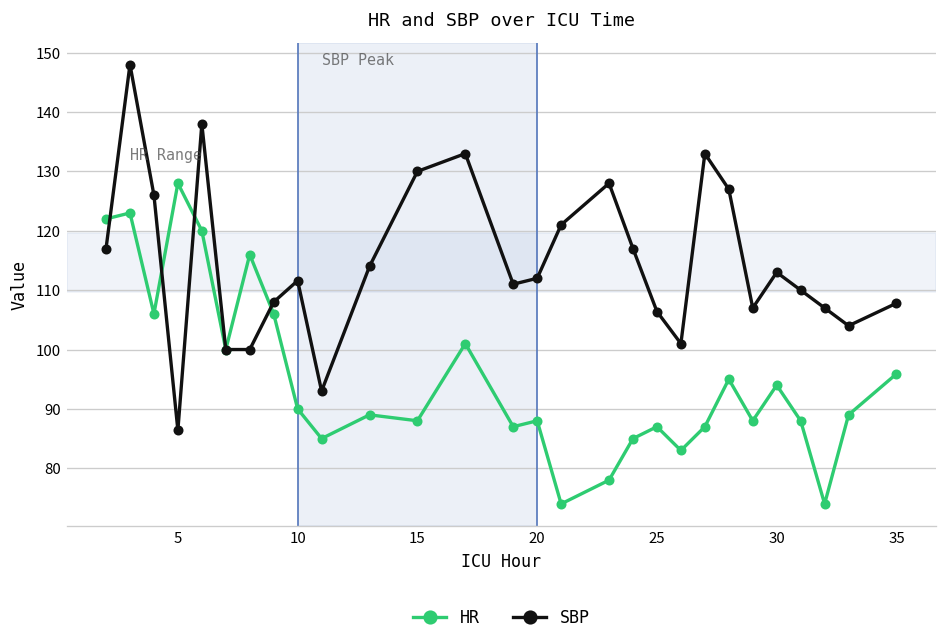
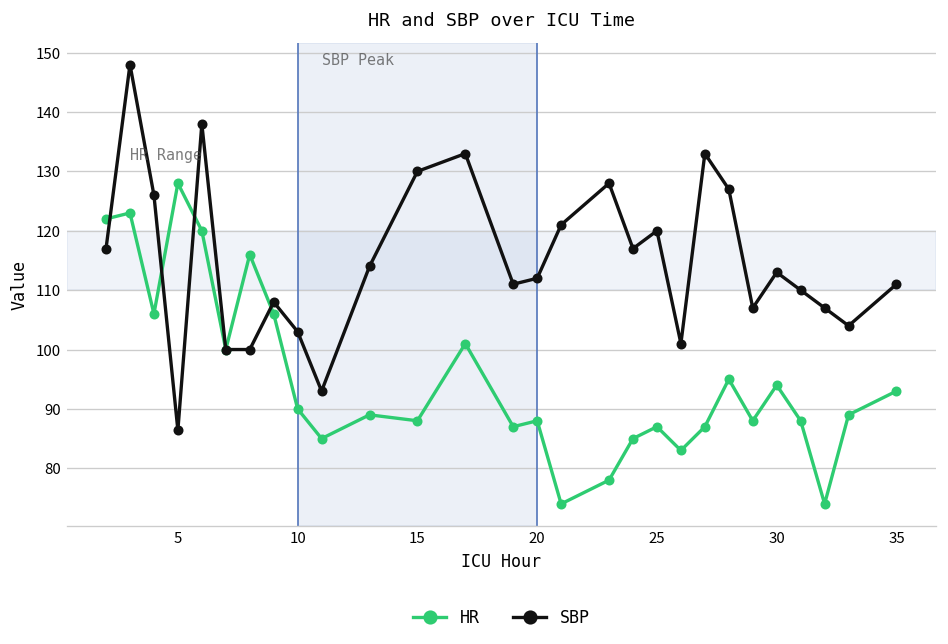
  {
    "HR": {
      "5": 128,
      "10": 90,
      "15": 88,
      "20": 88,
      "25": 87,
      "30": 94,
-     "35": 96
+     "35": 93
    },
    "SBP": {
      "5": 86,
-     "10": 112,
+     "10": 103,
      "15": 130,
      "20": 112,
-     "25": 106,
+     "25": 120,
      "30": 113,
-     "35": 108
+     "35": 111
    }
  }
